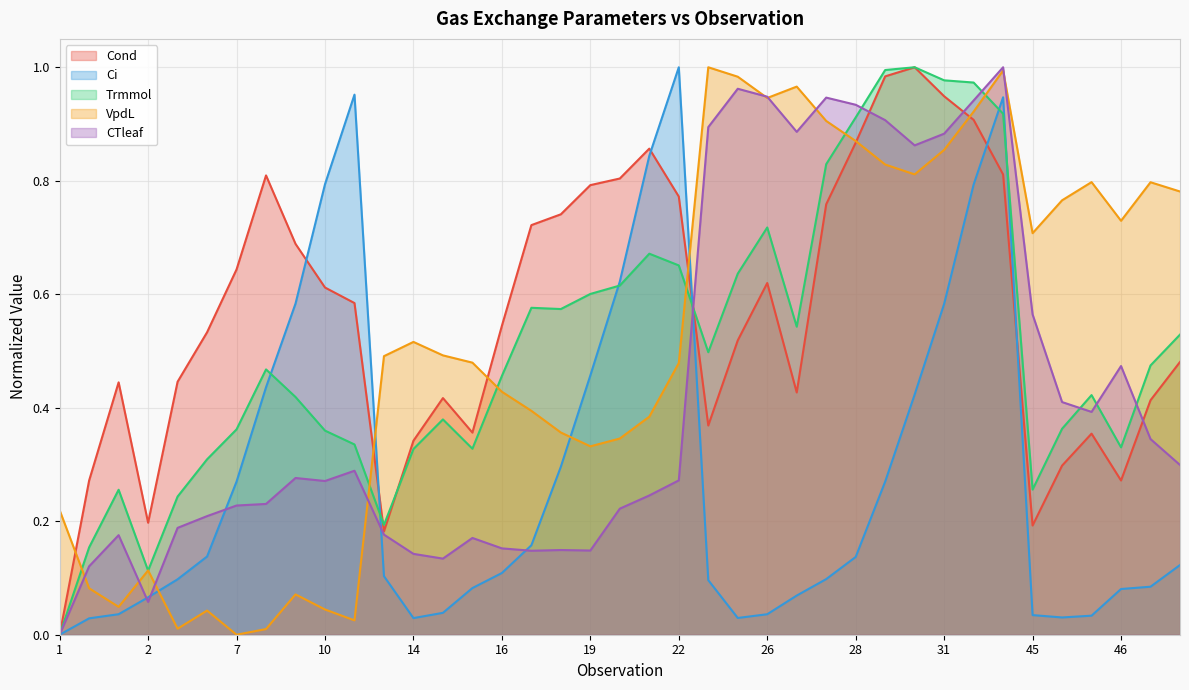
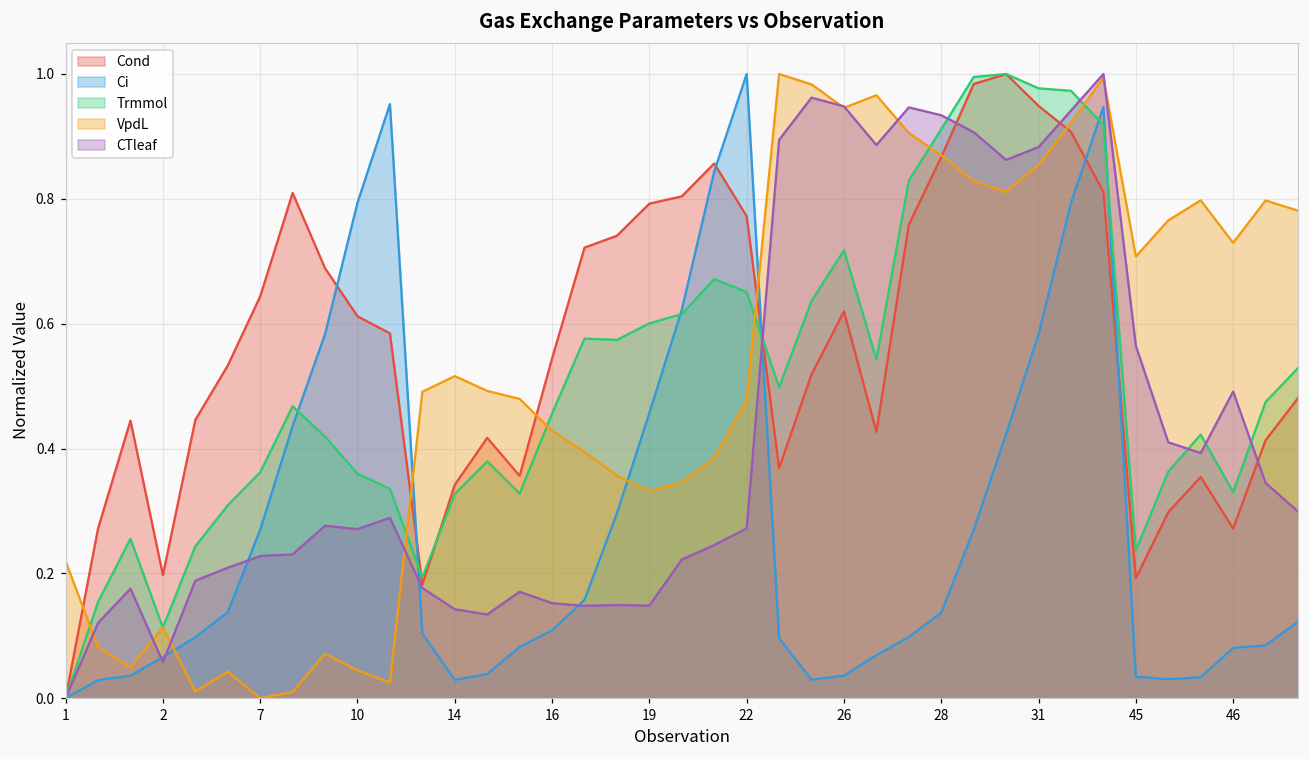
  {
    "Ci": {
      "45": 0.03,
      "46": 0.08
    },
    "Trmmol": {
-     "45": 0.26,
+     "45": 0.24,
      "46": 0.33
    },
    "CTleaf": {
      "45": 0.56,
-     "46": 0.47
+     "46": 0.49
    }
  }
